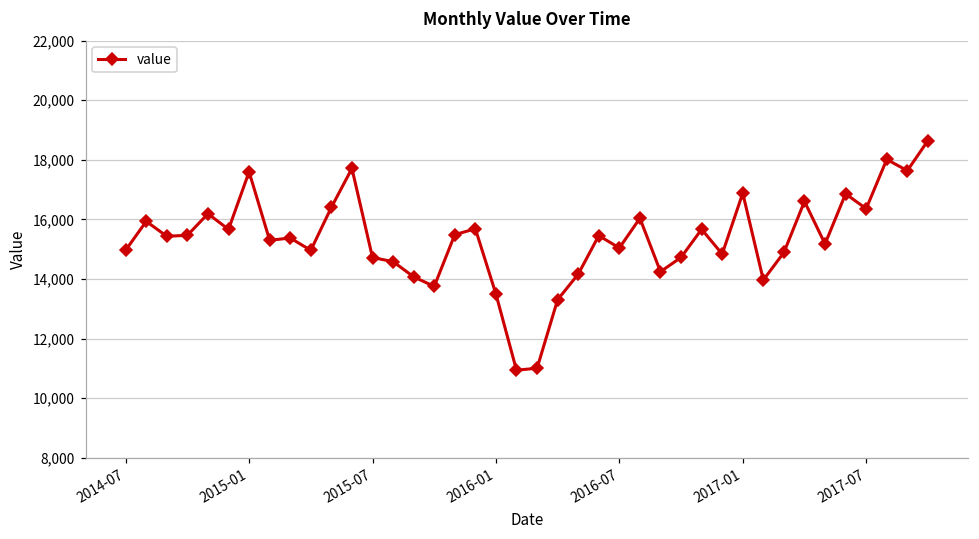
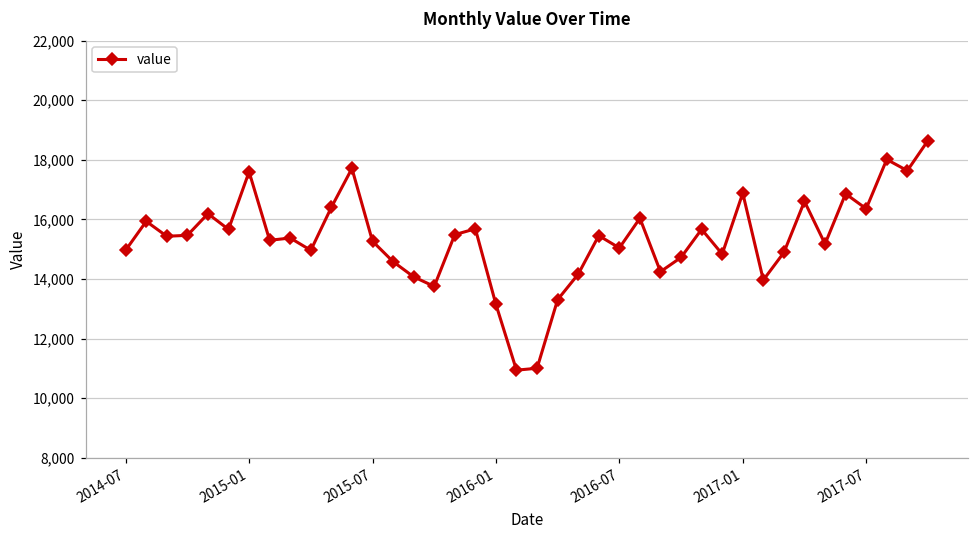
  {
    "2014-07": "15,000",
    "2015-01": "17,600",
-   "2015-07": "14,700",
-   "2016-01": "13,500",
+   "2015-07": "15,300",
+   "2016-01": "13,200",
    "2016-07": "15,000",
    "2017-01": "16,900",
    "2017-07": "16,400"
  }
